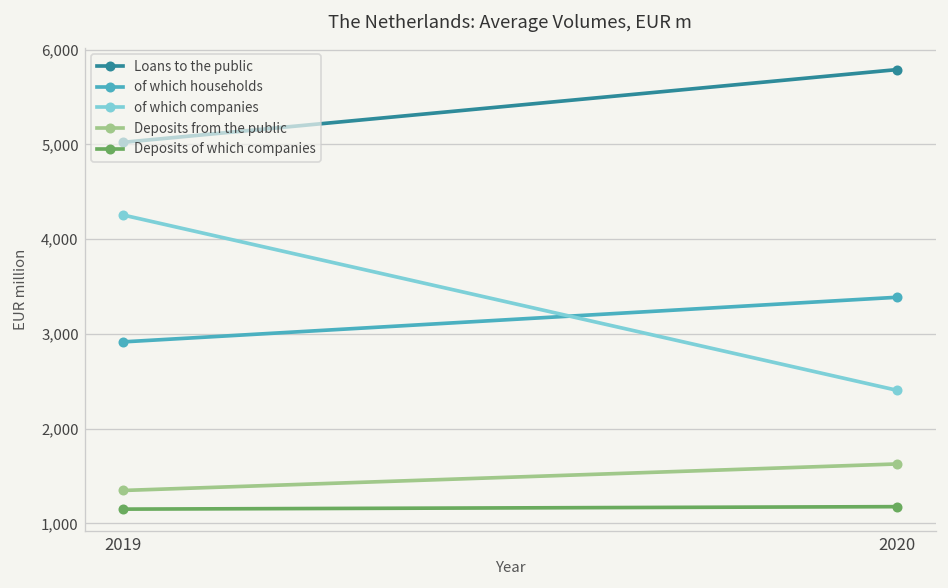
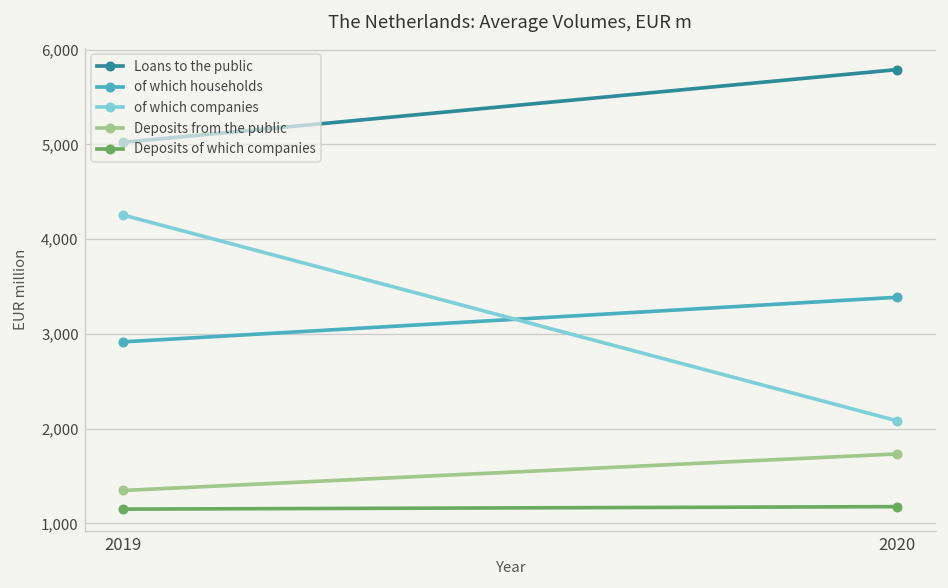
  {
    "of which companies": {
      "2019": "4,300",
-     "2020": "2,400"
+     "2020": "2,100"
    },
    "Deposits from the public": {
      "2019": "1,300",
-     "2020": "1,600"
+     "2020": "1,700"
    },
    "Deposits of which companies": {
      "2019": "1,200",
      "2020": "1,200"
    }
  }
